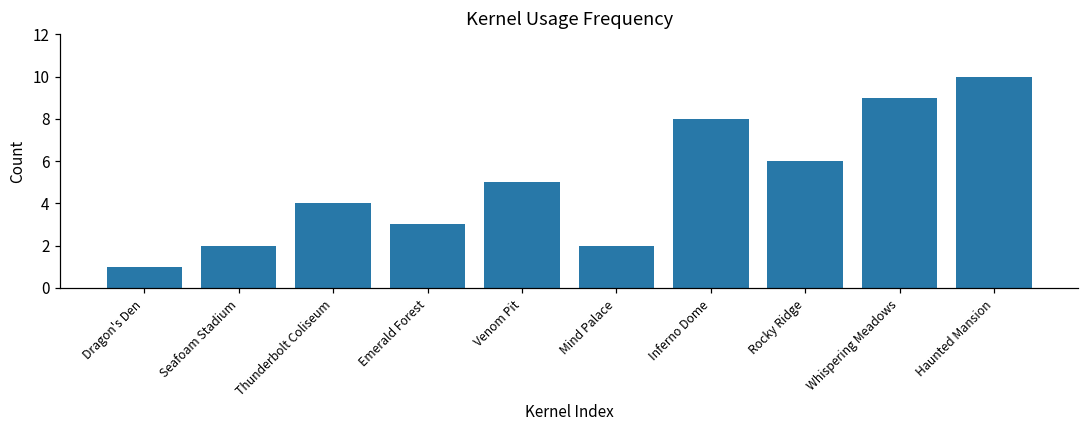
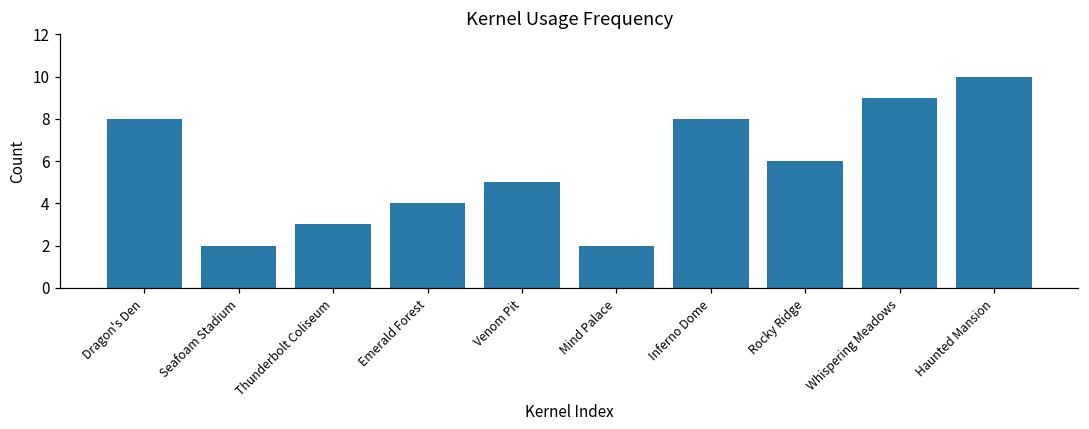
  {
-   "Dragon's Den": 1,
+   "Dragon's Den": 8,
    "Seafoam Stadium": 2,
-   "Thunderbolt Coliseum": 4,
-   "Emerald Forest": 3,
+   "Thunderbolt Coliseum": 3,
+   "Emerald Forest": 4,
    "Venom Pit": 5,
    "Mind Palace": 2,
    "Inferno Dome": 8,
    "Rocky Ridge": 6,
    "Whispering Meadows": 9,
    "Haunted Mansion": 10
  }
